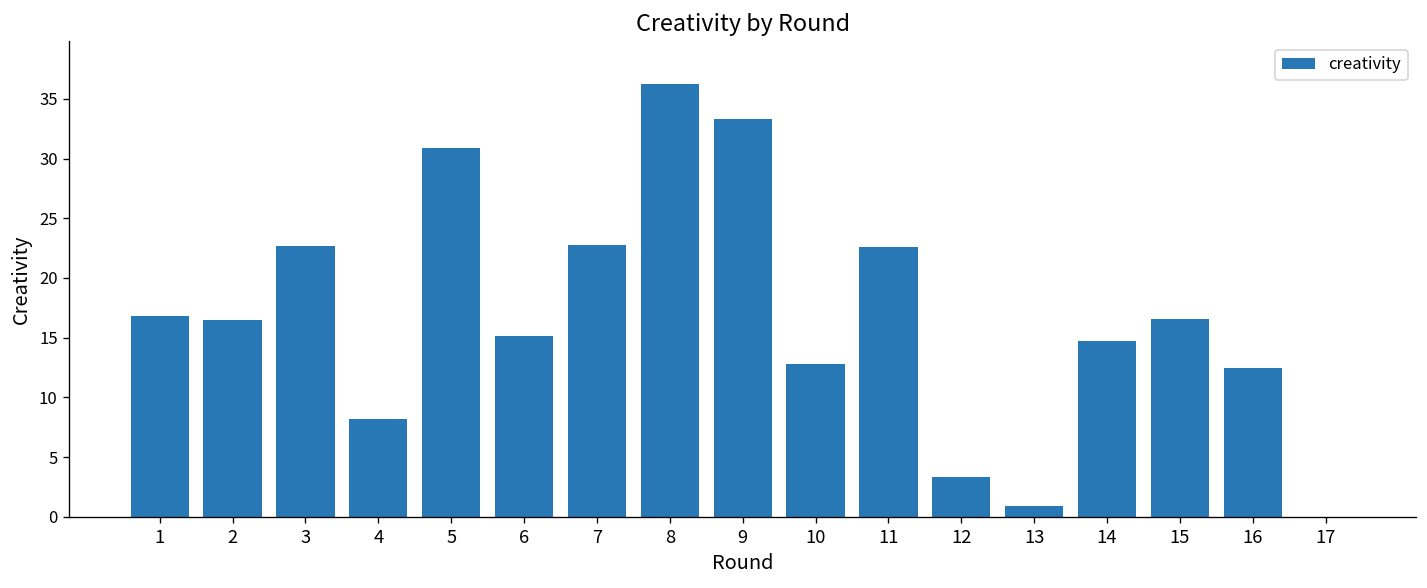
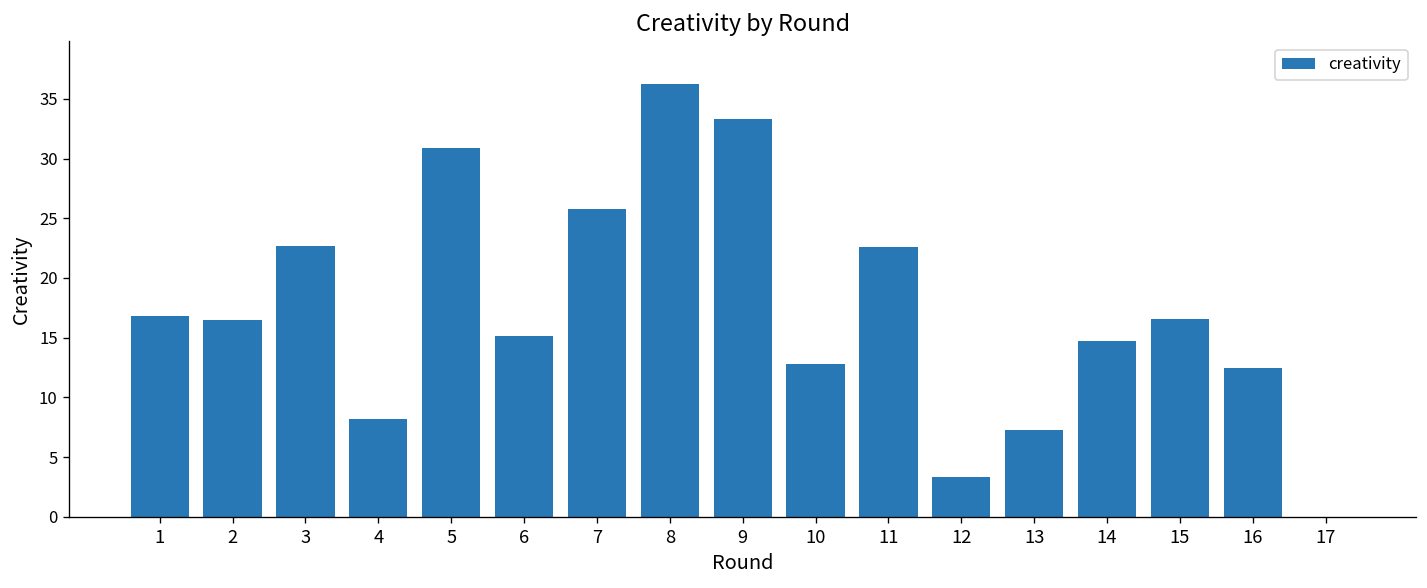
  {
    "1": 17,
    "2": 17,
    "3": 23,
    "4": 8,
    "5": 31,
    "6": 15,
-   "7": 23,
+   "7": 26,
    "8": 36,
    "9": 33,
    "10": 13,
    "11": 23,
    "12": 3,
-   "13": 1,
+   "13": 7,
    "14": 15,
    "15": 17,
    "16": 13,
    "17": 0
  }
